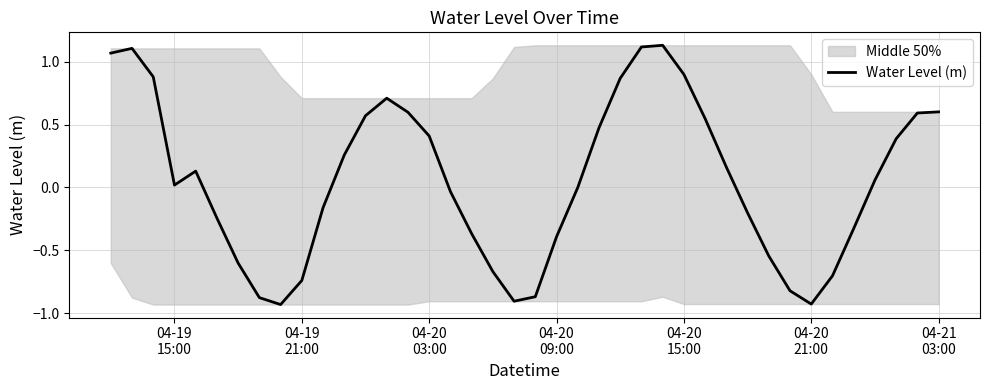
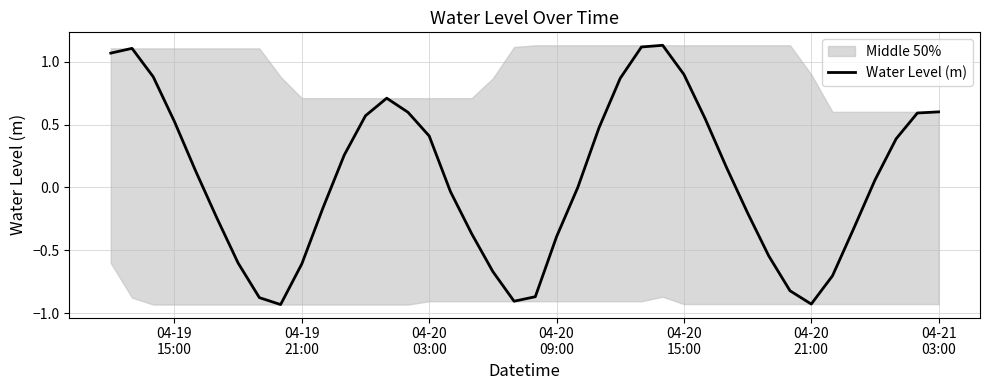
  {
    "Water Level (m)": {
-     "04-19 15:00": 0.02,
-     "04-19 21:00": -0.74,
+     "04-19 15:00": 0.52,
+     "04-19 21:00": -0.61,
      "04-20 03:00": 0.41,
      "04-20 09:00": -0.39,
      "04-20 15:00": 0.90,
      "04-20 21:00": -0.93
    }
  }
